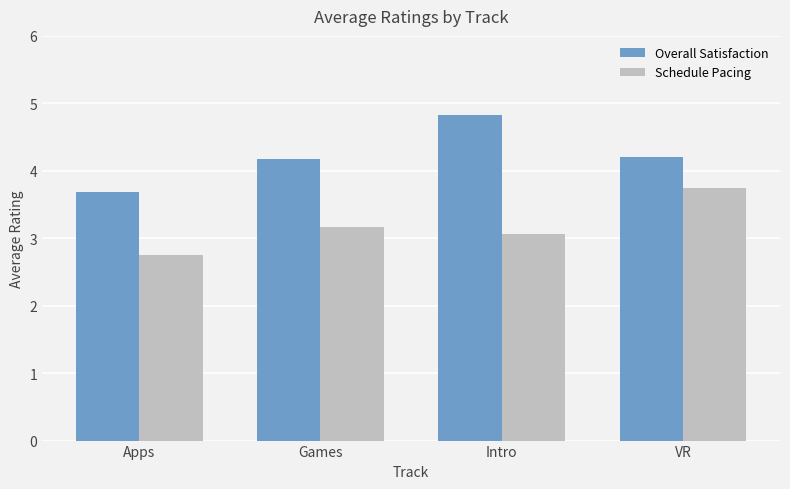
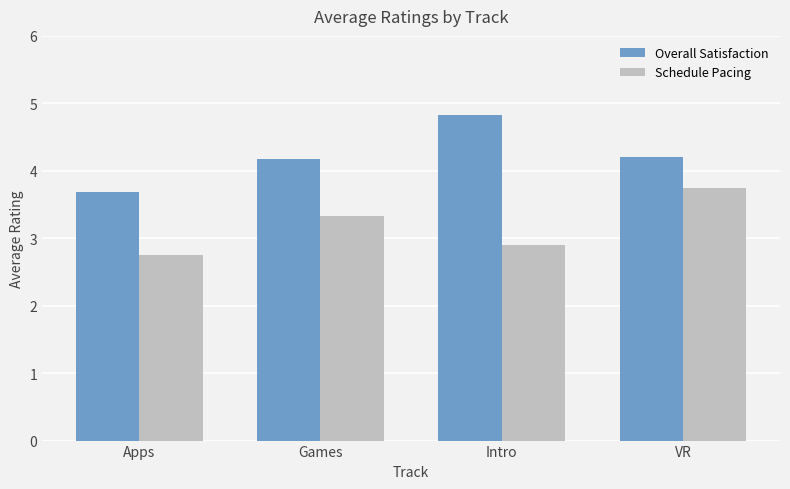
  {
    "Overall Satisfaction": {
      "Apps": 3.7,
      "Games": 4.2,
      "Intro": 4.8,
      "VR": 4.2
    },
    "Schedule Pacing": {
      "Apps": 2.8,
-     "Games": 3.2,
-     "Intro": 3.1,
+     "Games": 3.3,
+     "Intro": 2.9,
      "VR": 3.8
    }
  }
